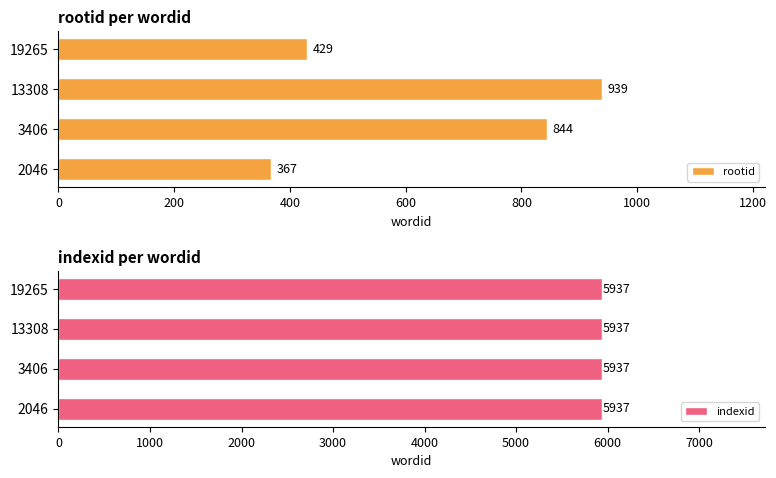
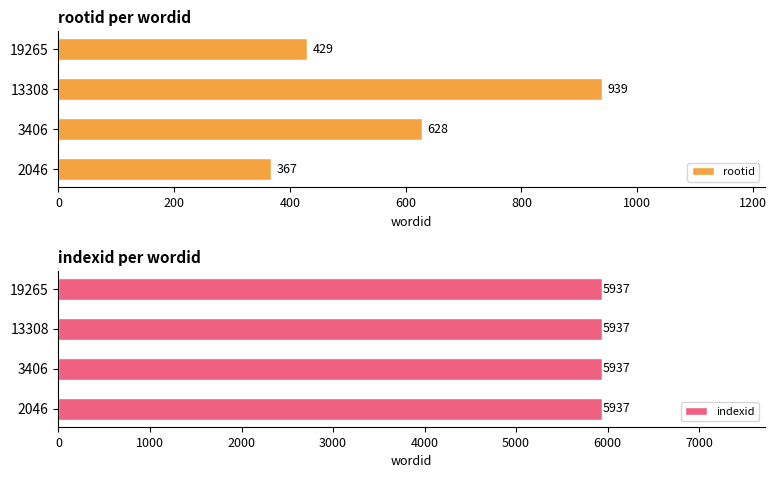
  {
    "rootid per wordid": {
      "19265": 429,
      "13308": 939,
-     "3406": 844,
+     "3406": 628,
      "2046": 367
    },
    "indexid per wordid": {
      "19265": 5937,
      "13308": 5937,
      "3406": 5937,
      "2046": 5937
    }
  }
